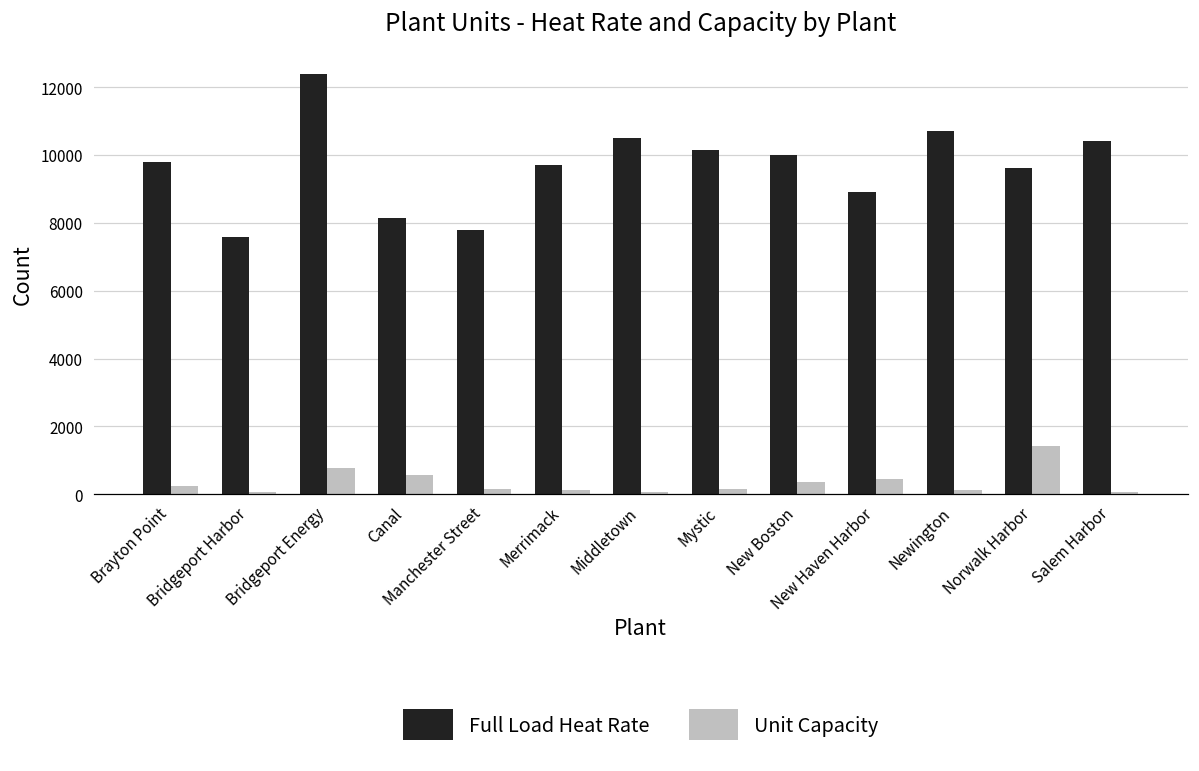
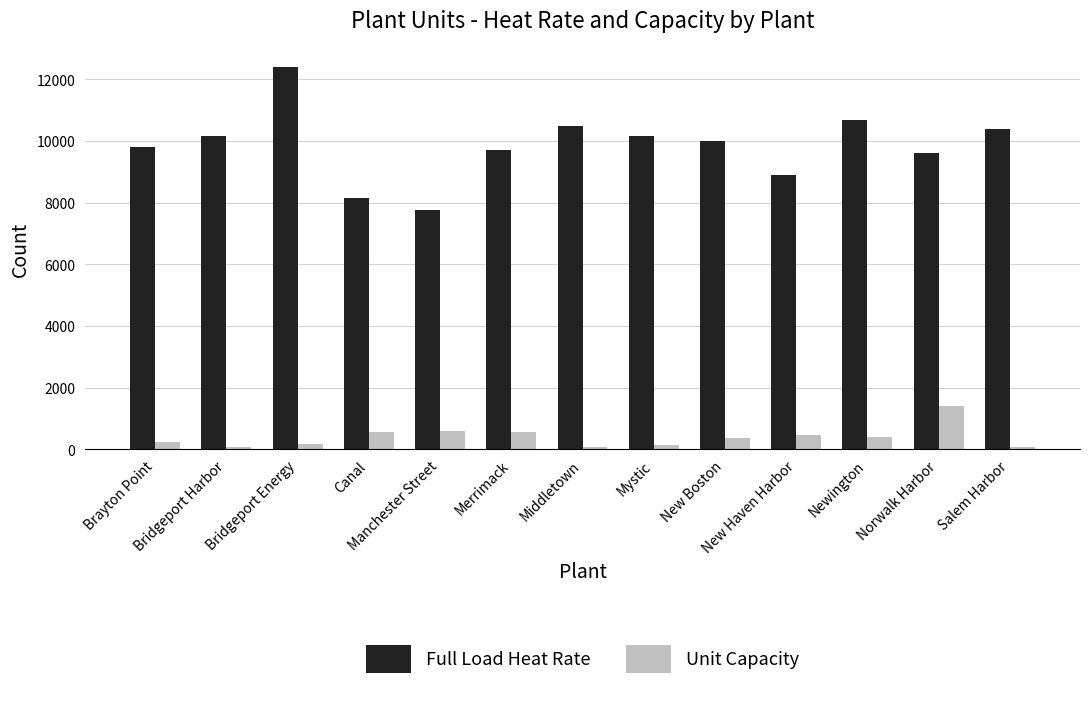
  {
    "Full Load Heat Rate": {
      "Brayton Point": 9800,
-     "Bridgeport Harbor": 7600,
+     "Bridgeport Harbor": 10200,
      "Bridgeport Energy": 12400,
      "Canal": 8200,
      "Manchester Street": 7800,
      "Merrimack": 9700,
      "Middletown": 10500,
      "Mystic": 10200,
      "New Boston": 10000,
      "New Haven Harbor": 8900,
      "Newington": 10700,
      "Norwalk Harbor": 9600,
      "Salem Harbor": 10400
    },
    "Unit Capacity": {
      "Brayton Point": 200,
-     "Bridgeport Energy": 800,
+     "Bridgeport Energy": 200,
      "Canal": 600,
-     "Manchester Street": 200,
-     "Merrimack": 100,
+     "Manchester Street": 600,
+     "Merrimack": 600,
      "Mystic": 200,
      "New Boston": 400,
      "New Haven Harbor": 500,
-     "Newington": 100,
+     "Newington": 400,
      "Norwalk Harbor": 1400
    }
  }
